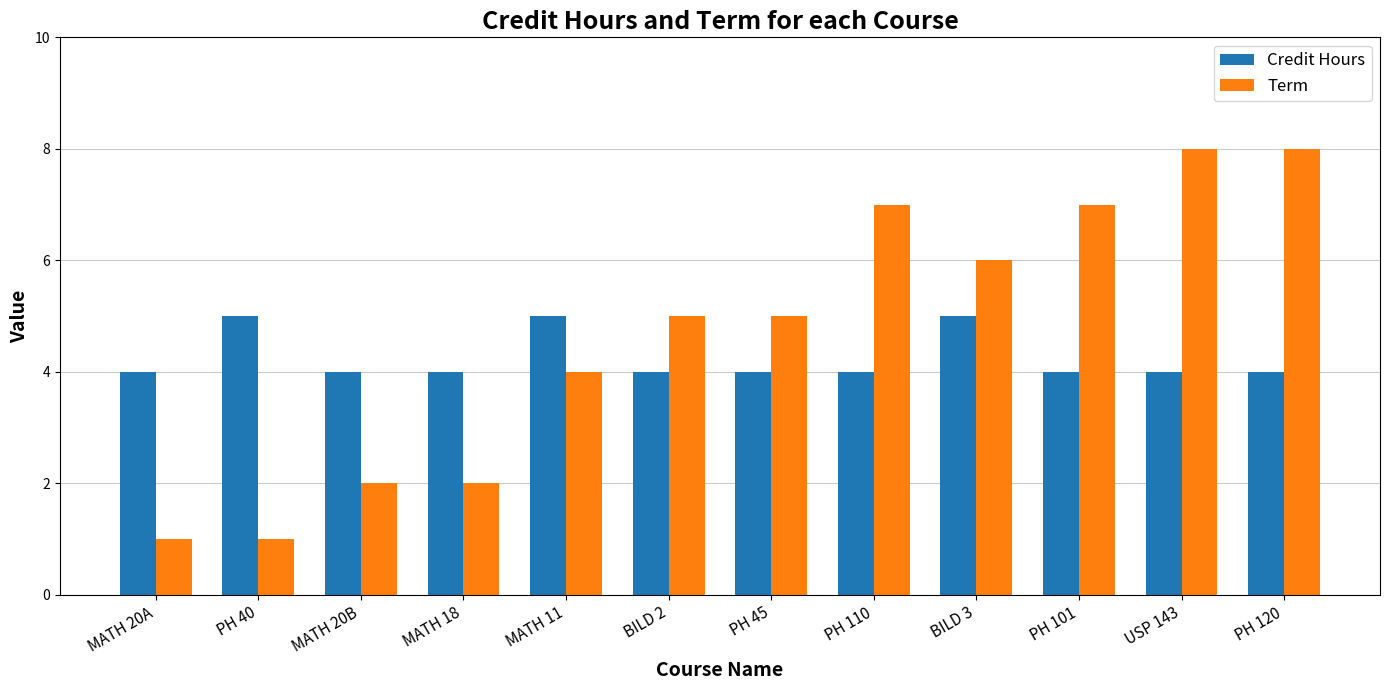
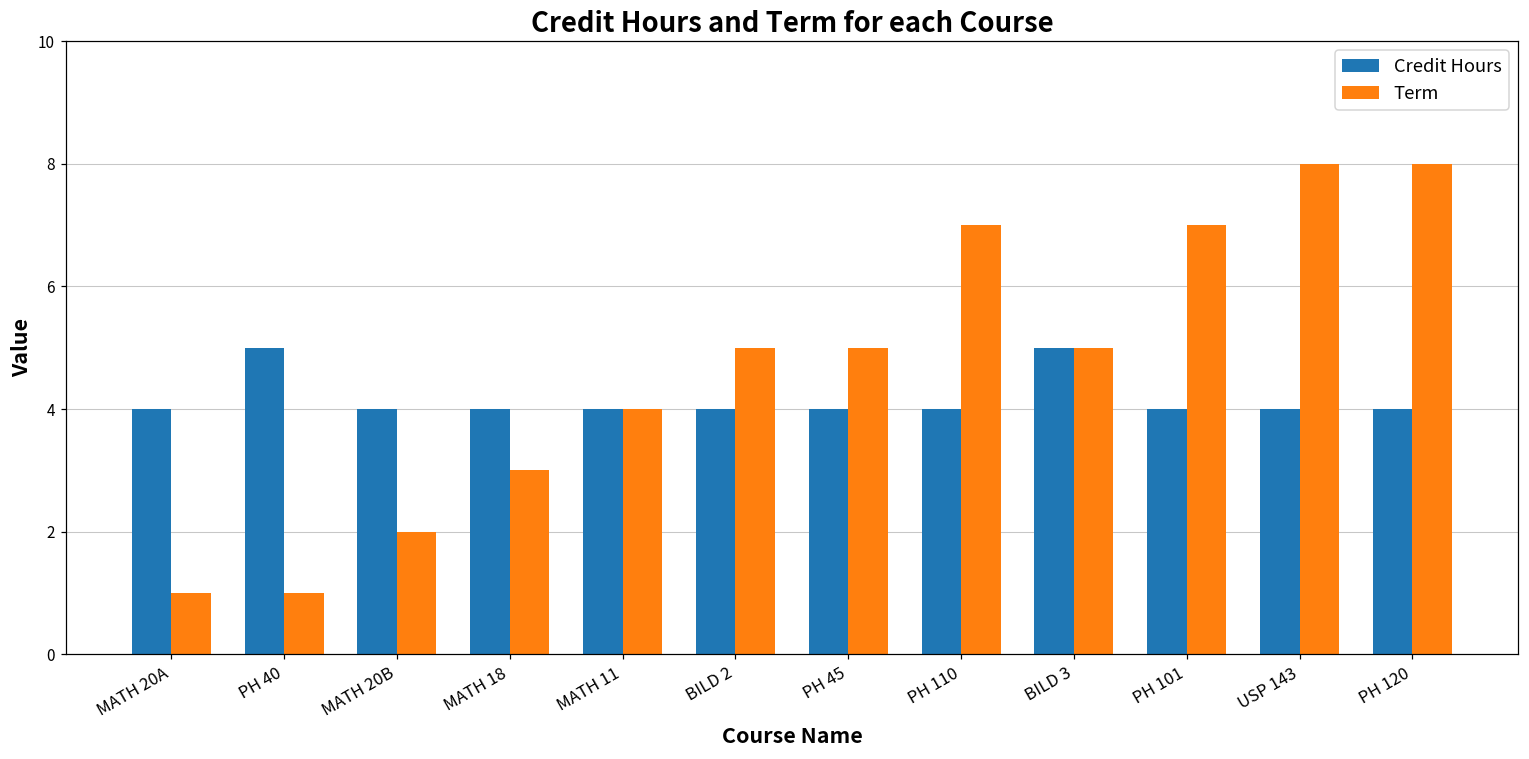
  {
    "Credit Hours": {
      "MATH 20A": 4,
      "PH 40": 5,
      "MATH 20B": 4,
      "MATH 18": 4,
-     "MATH 11": 5,
+     "MATH 11": 4,
      "BILD 2": 4,
      "PH 45": 4,
      "PH 110": 4,
      "BILD 3": 5,
      "PH 101": 4,
      "USP 143": 4,
      "PH 120": 4
    },
    "Term": {
      "MATH 20A": 1,
      "PH 40": 1,
      "MATH 20B": 2,
-     "MATH 18": 2,
+     "MATH 18": 3,
      "MATH 11": 4,
      "BILD 2": 5,
      "PH 45": 5,
      "PH 110": 7,
-     "BILD 3": 6,
+     "BILD 3": 5,
      "PH 101": 7,
      "USP 143": 8,
      "PH 120": 8
    }
  }
